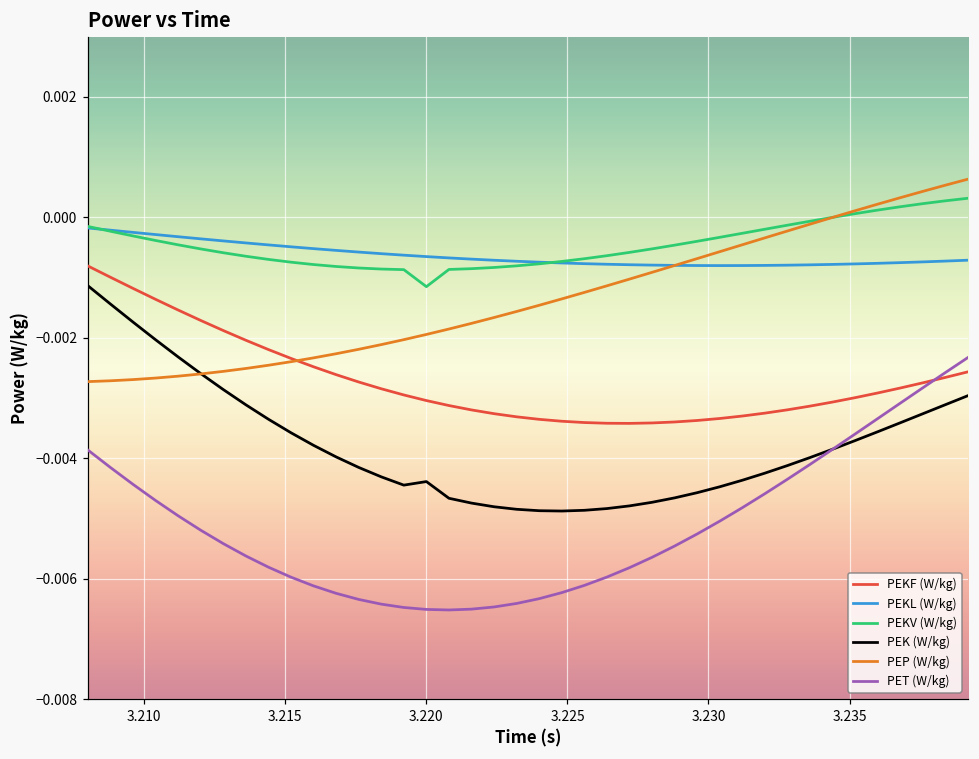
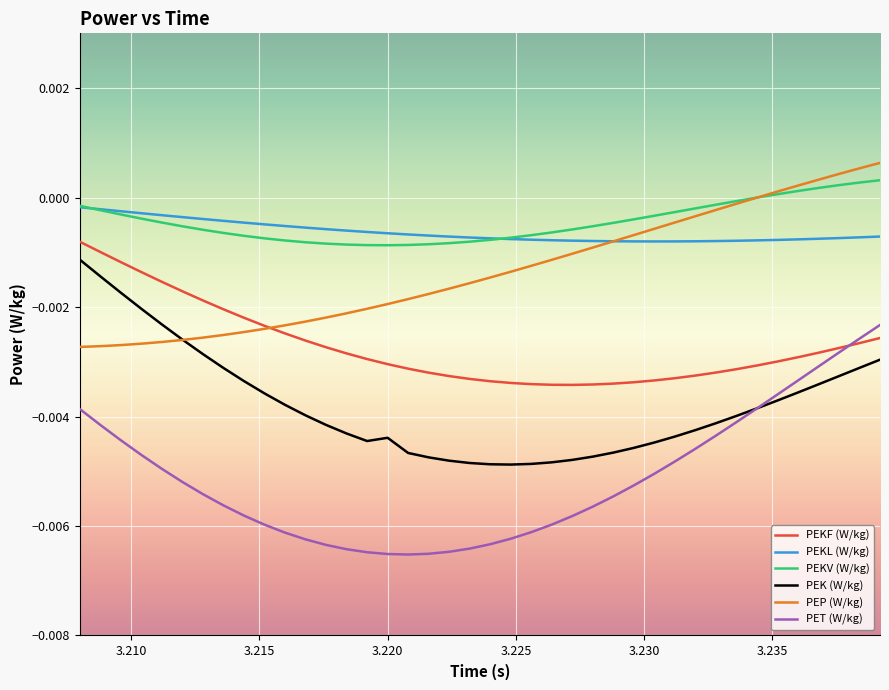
  {
    "PEKL (W/kg)": {
      "3.220": -0.0007
    },
    "PEKV (W/kg)": {
-     "3.220": -0.0012
+     "3.220": -0.0009
    },
    "PEK (W/kg)": {
      "3.220": -0.0044
    },
    "PET (W/kg)": {
      "3.220": -0.0065
    }
  }
